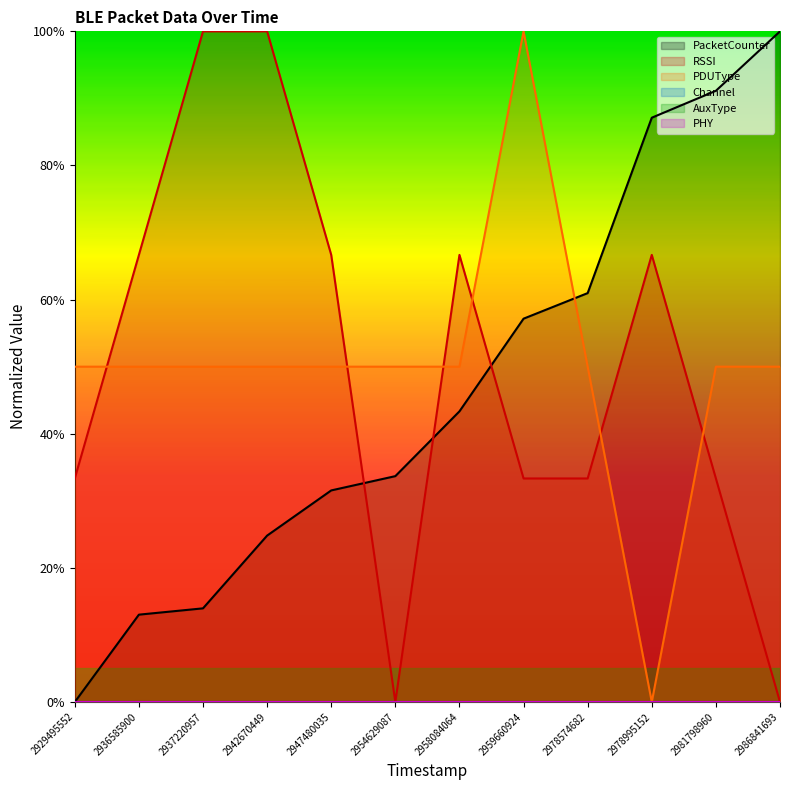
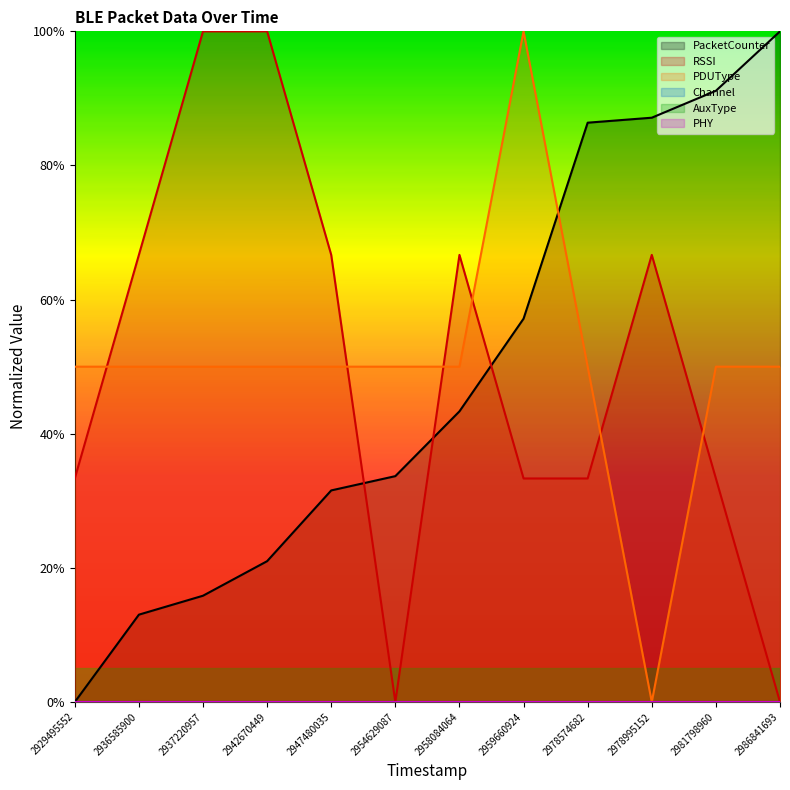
  {
    "PacketCounter": {
      "2936585900": "13%",
-     "2937220957": "14%",
-     "2942670449": "25%",
+     "2937220957": "16%",
+     "2942670449": "21%",
      "2947480035": "32%",
      "2954629087": "34%",
      "2958084064": "43%",
      "2959660924": "57%",
-     "2978574682": "61%",
+     "2978574682": "86%",
      "2978995152": "87%",
      "2986841693": "100%"
    }
  }
